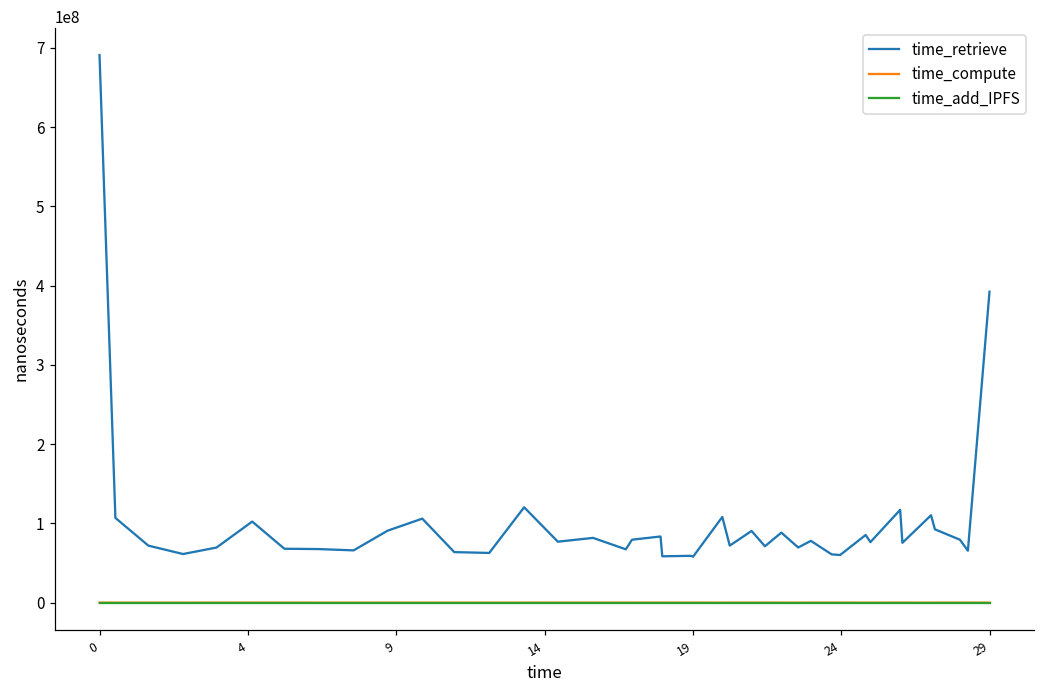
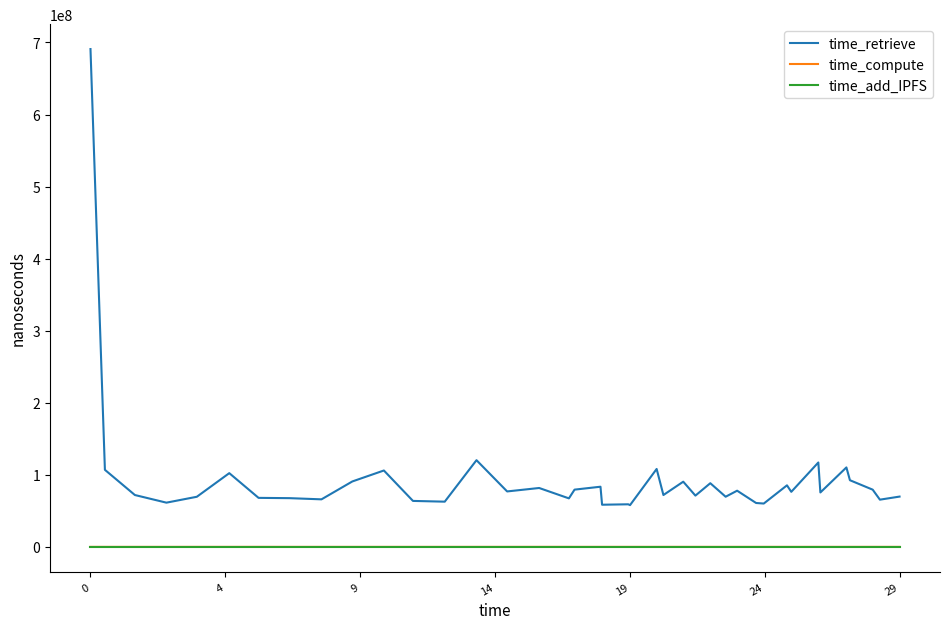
  {
    "time_retrieve": {
      "0": 690000000,
-     "29": 390000000
+     "29": 70000000
    },
    "time_add_IPFS": {
      "0": 0,
      "29": 0
    }
  }
